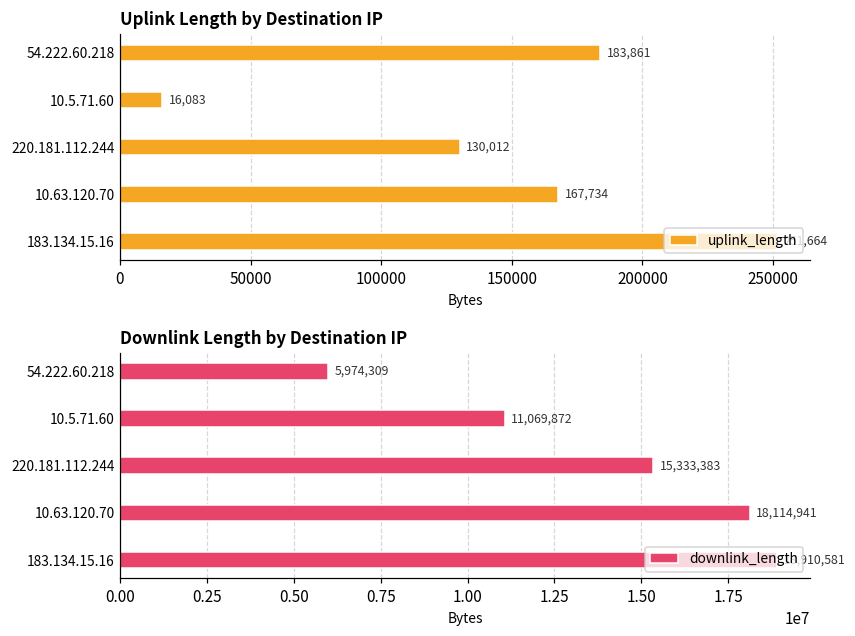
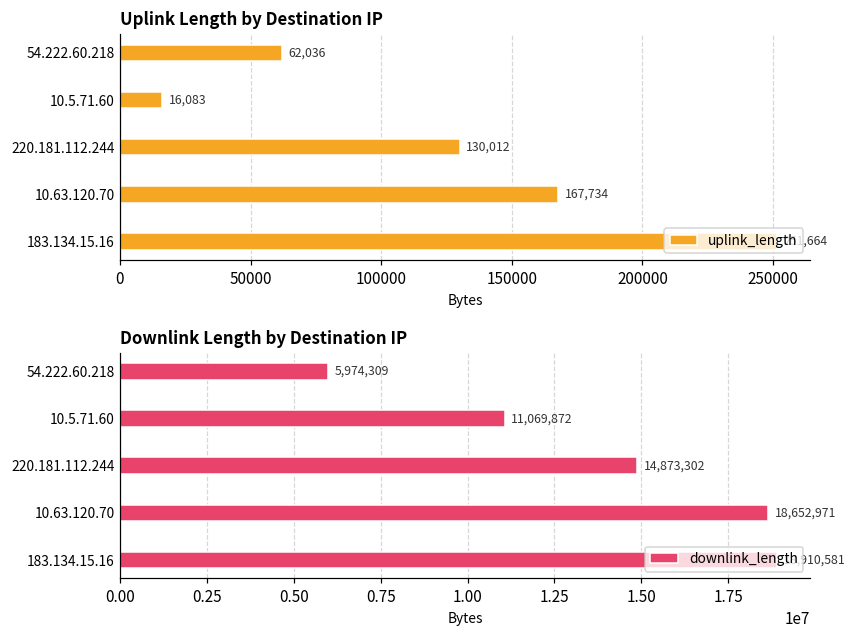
  {
    "Uplink Length by Destination IP": {
-     "54.222.60.218": "183,861",
+     "54.222.60.218": "62,036",
      "10.5.71.60": "16,083",
      "220.181.112.244": "130,012",
      "10.63.120.70": "167,734"
    },
    "Downlink Length by Destination IP": {
      "54.222.60.218": "5,974,309",
      "10.5.71.60": "11,069,872",
-     "220.181.112.244": "15,333,383",
-     "10.63.120.70": "18,114,941"
+     "220.181.112.244": "14,873,302",
+     "10.63.120.70": "18,652,971"
    }
  }
